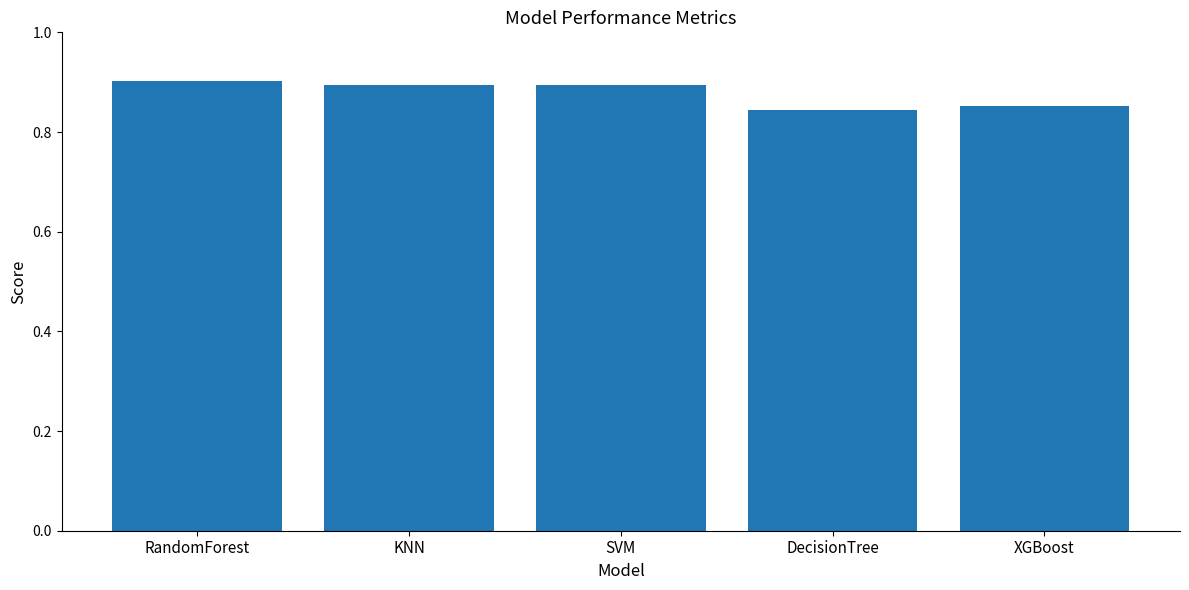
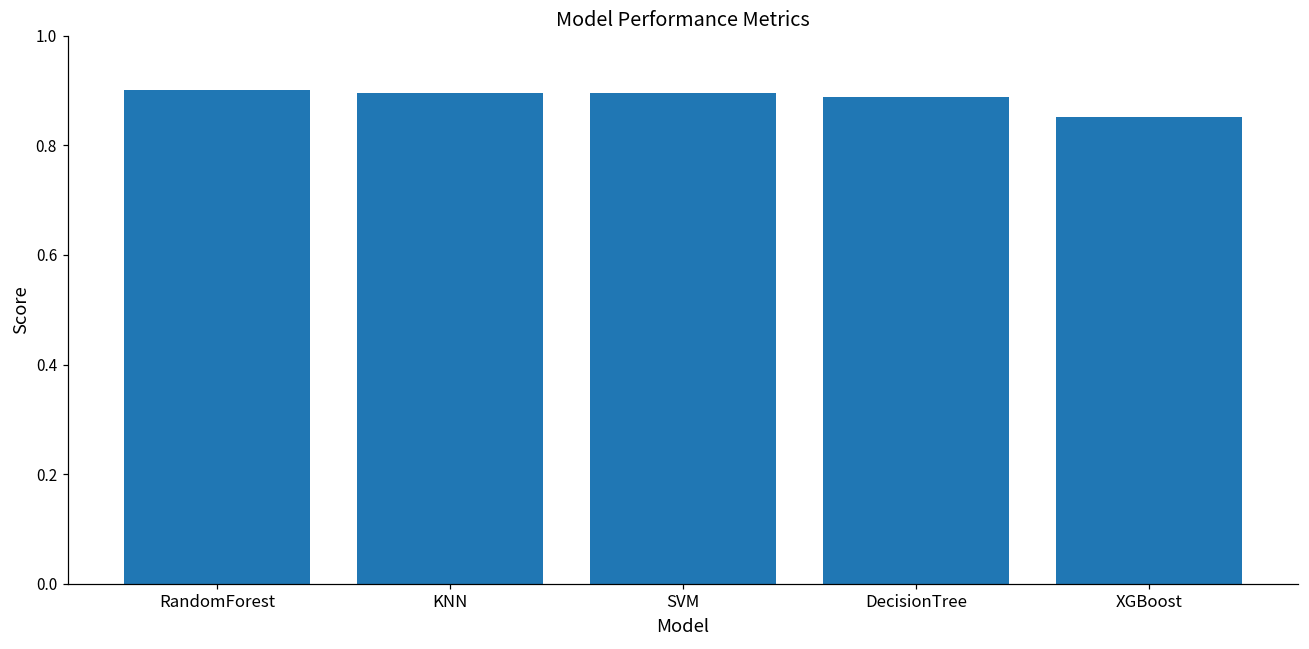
  {
    "RandomForest": 0.90,
    "KNN": 0.89,
    "SVM": 0.89,
-   "DecisionTree": 0.84,
+   "DecisionTree": 0.89,
    "XGBoost": 0.85
  }
